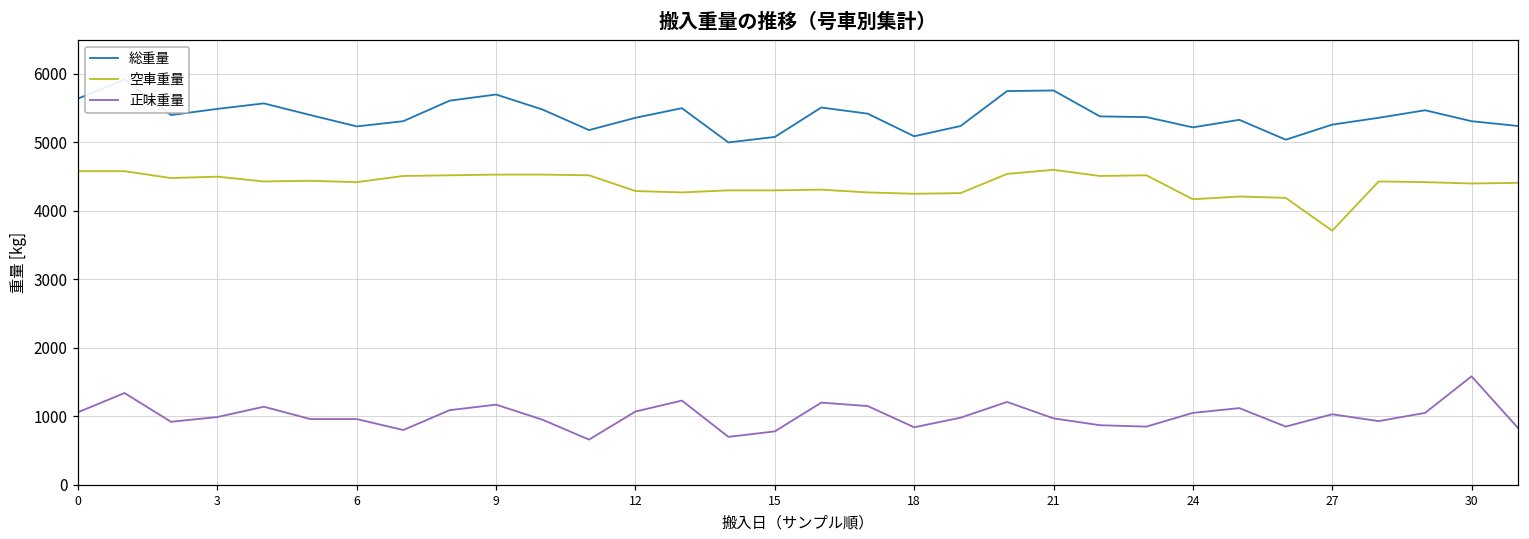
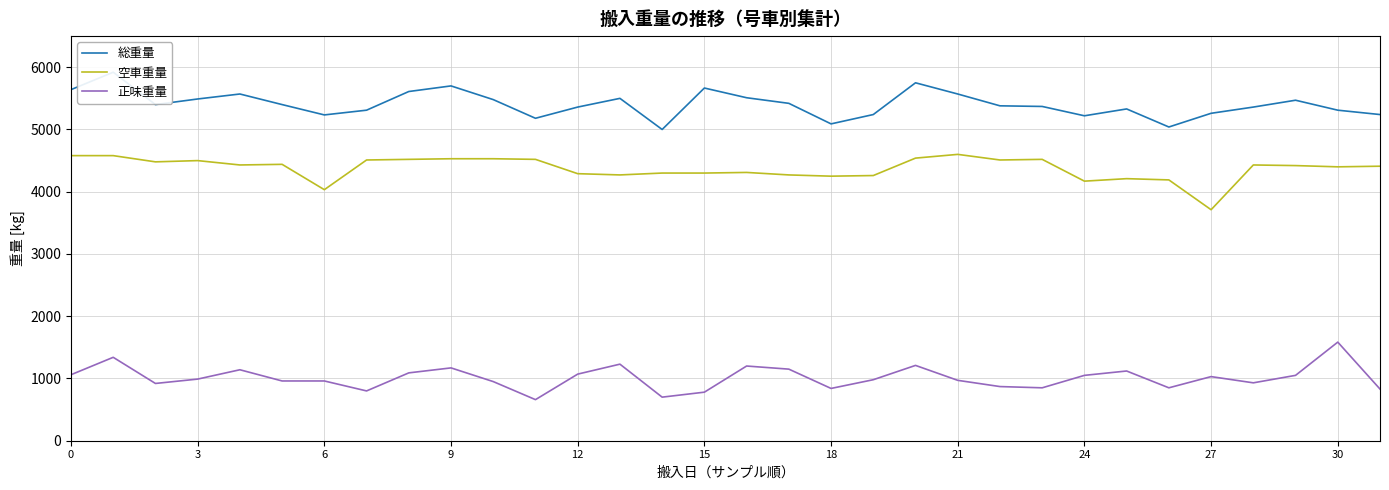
  {
    "総重量": {
      "0": 5600,
      "3": 5500,
      "6": 5200,
      "9": 5700,
      "12": 5400,
-     "15": 5100,
+     "15": 5700,
      "18": 5100,
-     "21": 5800,
+     "21": 5600,
      "24": 5200,
      "27": 5300,
      "30": 5300
    },
    "空車重量": {
      "0": 4600,
      "3": 4500,
-     "6": 4400,
+     "6": 4000,
      "9": 4500,
      "12": 4300,
      "15": 4300,
      "18": 4300,
      "21": 4600,
      "24": 4200,
      "27": 3700,
      "30": 4400
    },
    "正味重量": {
      "0": 1100,
      "3": 1000,
      "6": 1000,
      "9": 1200,
      "12": 1100,
      "15": 800,
      "18": 800,
      "21": 1000,
      "24": 1100,
      "27": 1000,
      "30": 1600
    }
  }
